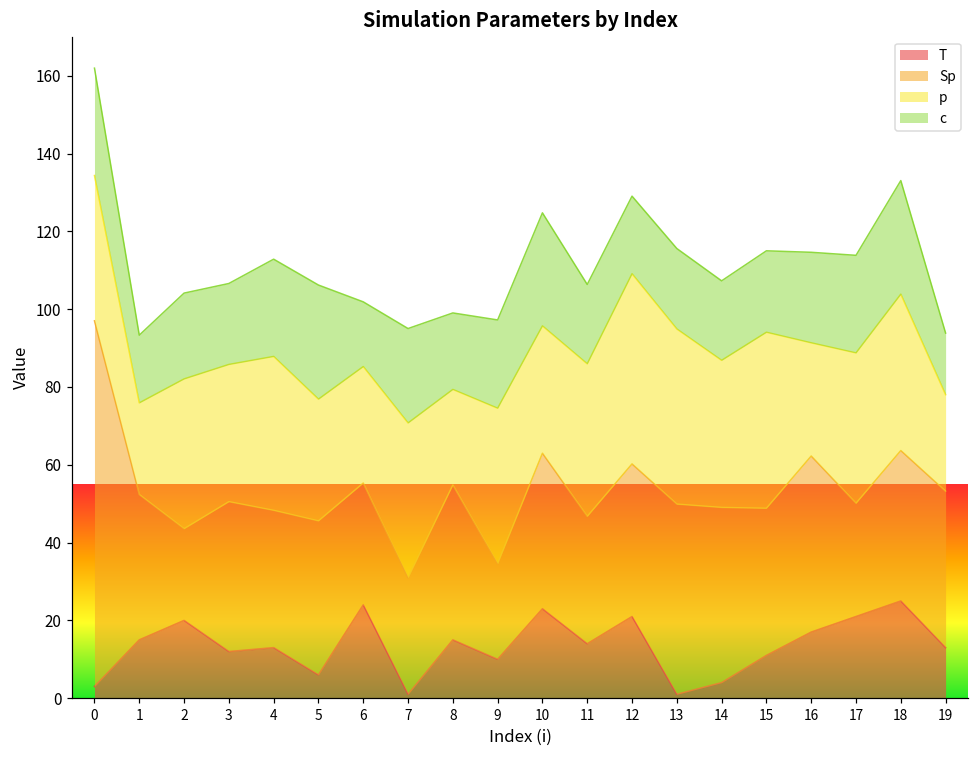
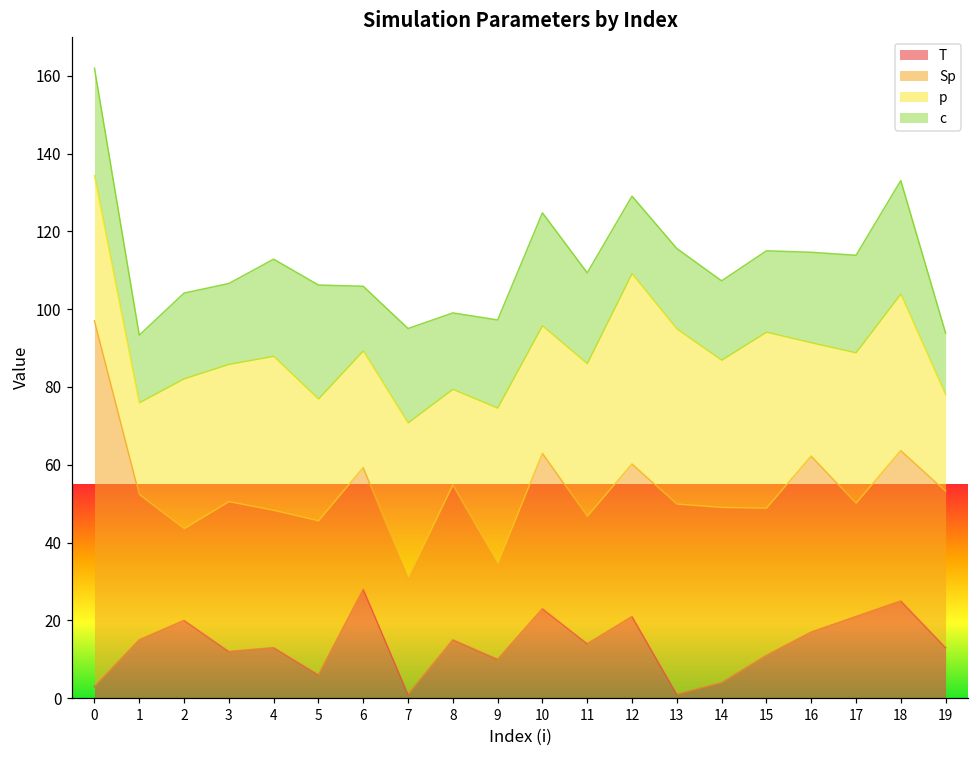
  {
    "T": {
      "0": 3,
      "1": 15,
      "2": 20,
      "3": 12,
      "4": 13,
      "5": 6,
-     "6": 24,
+     "6": 28,
      "7": 1,
      "8": 15,
      "9": 10,
      "10": 23,
      "11": 14,
      "12": 21,
      "13": 1,
      "14": 4,
      "15": 11,
      "16": 17,
      "17": 21,
      "18": 25,
      "19": 13
    },
    "c": {
      "0": 28,
      "1": 17,
      "2": 22,
      "3": 21,
      "4": 25,
      "5": 29,
      "6": 17,
      "7": 24,
      "8": 20,
      "9": 23,
      "10": 29,
-     "11": 20,
+     "11": 23,
      "12": 20,
      "13": 21,
      "14": 20,
      "15": 21,
      "16": 23,
      "17": 25,
      "18": 29,
      "19": 16
    }
  }
